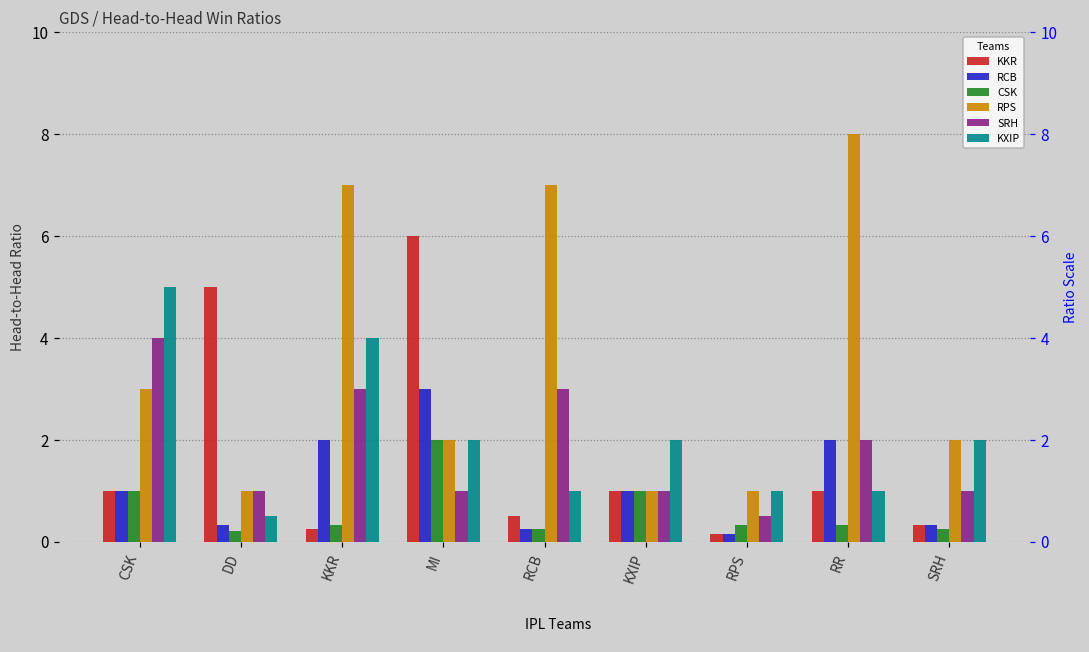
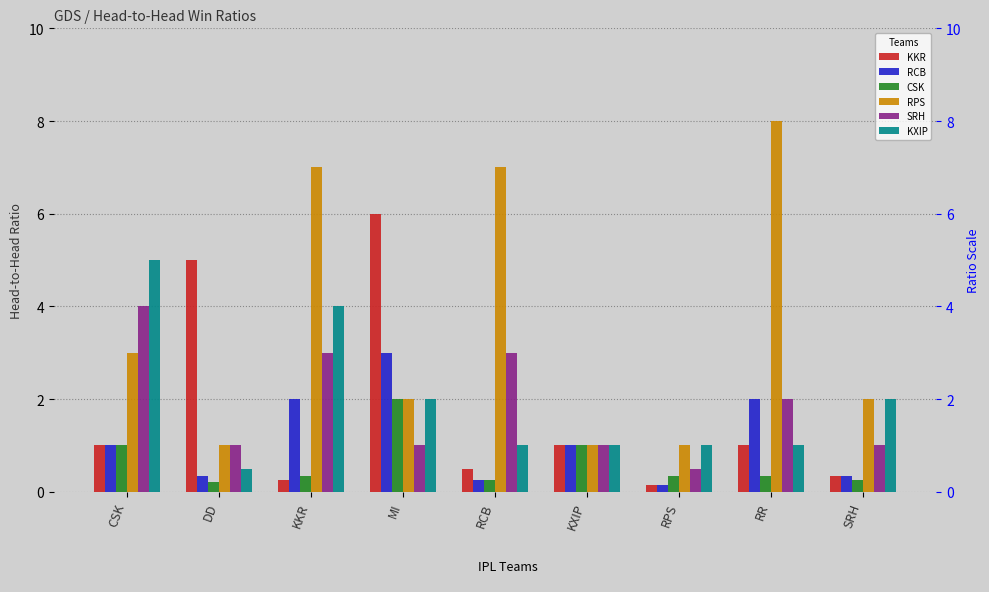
  {
    "KKR": {
      "CSK": 1,
      "DD": 5,
      "KKR": 0.3,
      "MI": 6,
      "RCB": 0.5,
      "KXIP": 1,
      "RPS": 0.1,
      "RR": 1,
      "SRH": 0.3
    },
    "RCB": {
      "CSK": 1,
      "DD": 0.3,
      "KKR": 2,
      "MI": 3,
      "RCB": 0.3,
      "KXIP": 1,
      "RPS": 0.1,
      "RR": 2,
      "SRH": 0.3
    },
    "CSK": {
      "CSK": 1,
      "DD": 0.2,
      "KKR": 0.3,
      "MI": 2,
      "RCB": 0.3,
      "KXIP": 1,
      "RPS": 0.3,
      "RR": 0.3,
      "SRH": 0.3
    },
    "RPS": {
      "CSK": 3,
      "DD": 1,
      "KKR": 7,
      "MI": 2,
      "RCB": 7,
      "KXIP": 1,
      "RPS": 1,
      "RR": 8,
      "SRH": 2
    },
    "SRH": {
      "CSK": 4,
      "DD": 1,
      "KKR": 3,
      "MI": 1,
      "RCB": 3,
      "KXIP": 1,
      "RPS": 0.5,
      "RR": 2,
      "SRH": 1
    },
    "KXIP": {
      "CSK": 5,
      "DD": 0.5,
      "KKR": 4,
      "MI": 2,
      "RCB": 1,
-     "KXIP": 2,
+     "KXIP": 1,
      "RPS": 1,
      "RR": 1,
      "SRH": 2
    }
  }
